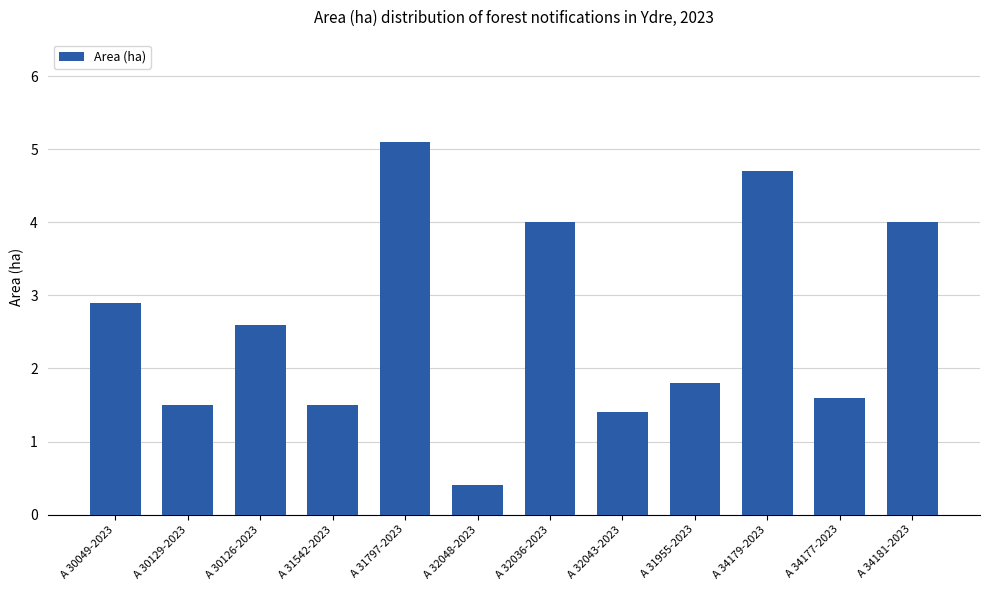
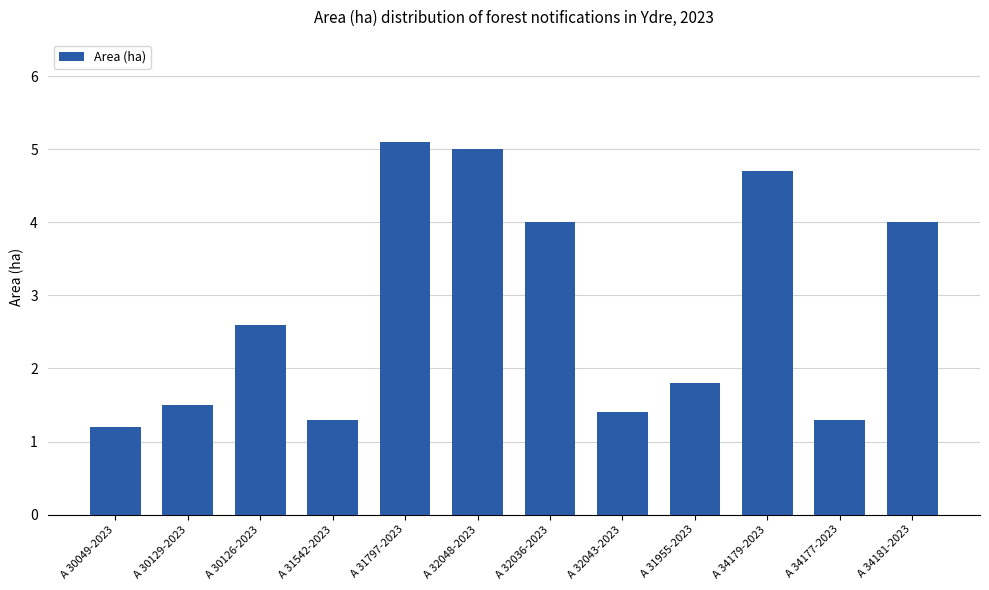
  {
-   "A 30049-2023": 2.9,
+   "A 30049-2023": 1.2,
    "A 30129-2023": 1.5,
    "A 30126-2023": 2.6,
-   "A 31542-2023": 1.5,
+   "A 31542-2023": 1.3,
    "A 31797-2023": 5.1,
-   "A 32048-2023": 0.4,
+   "A 32048-2023": 5.0,
    "A 32036-2023": 4.0,
    "A 32043-2023": 1.4,
    "A 31955-2023": 1.8,
    "A 34179-2023": 4.7,
-   "A 34177-2023": 1.6,
+   "A 34177-2023": 1.3,
    "A 34181-2023": 4.0
  }
